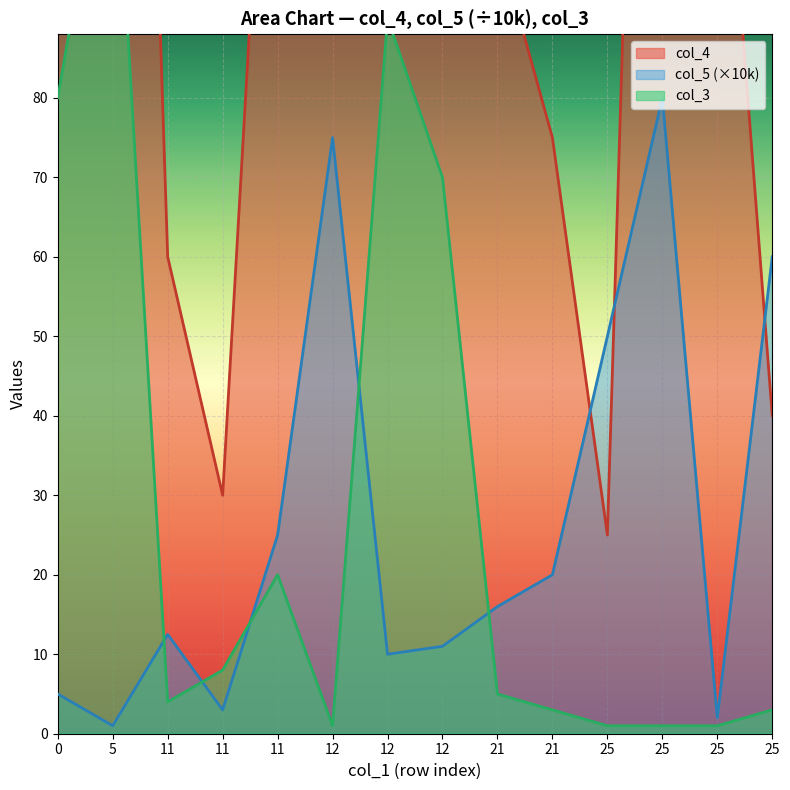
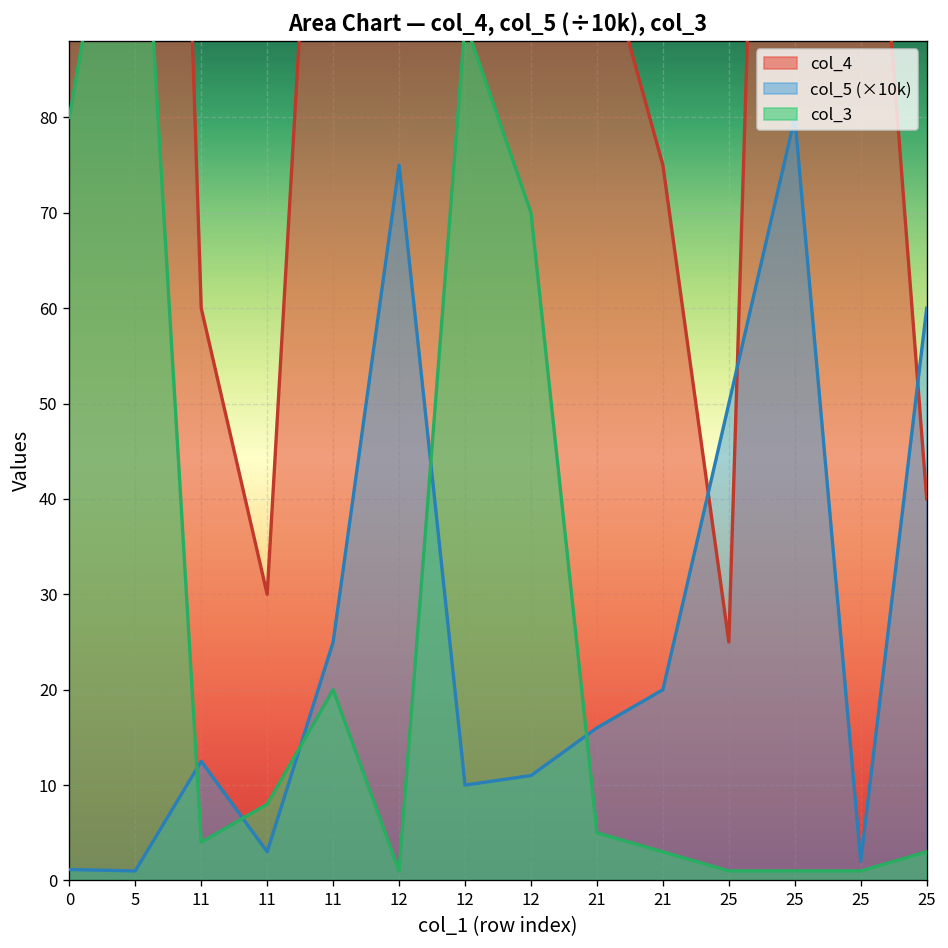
  {
    "col_5 (×10k)": {
-     "0": 5,
+     "0": 1,
      "5": 1
    },
    "col_3": {
      "0": 80
    }
  }
